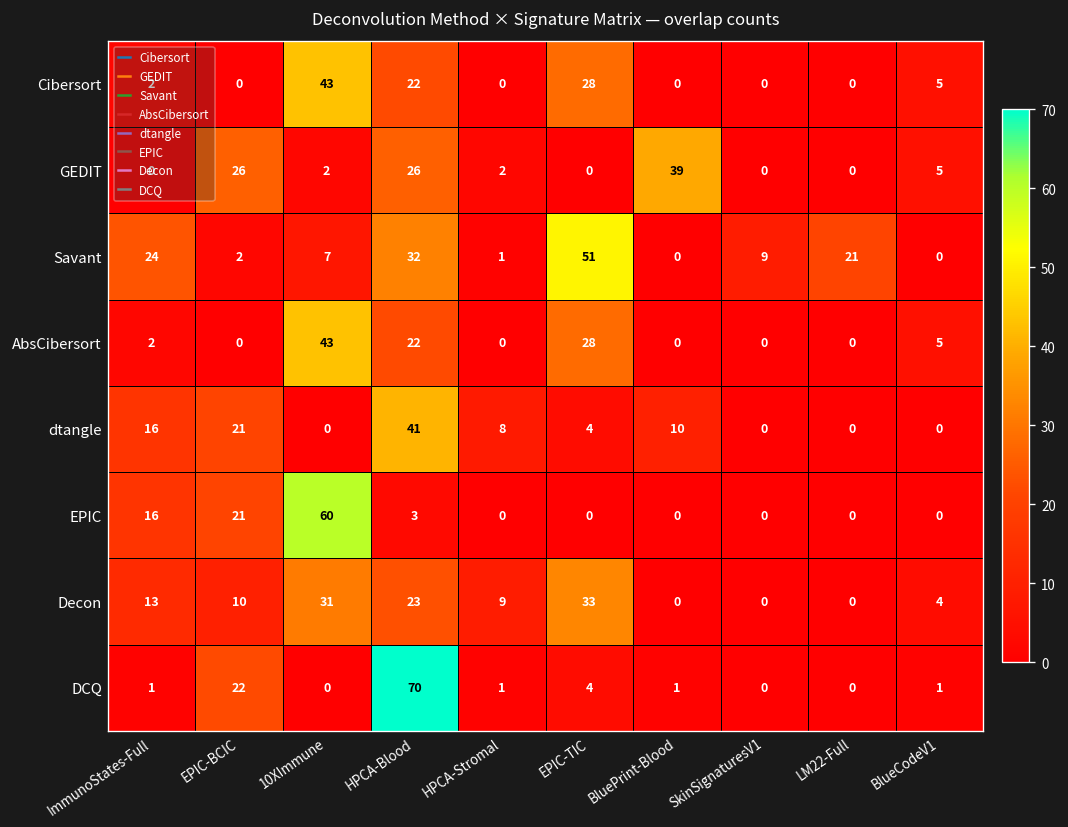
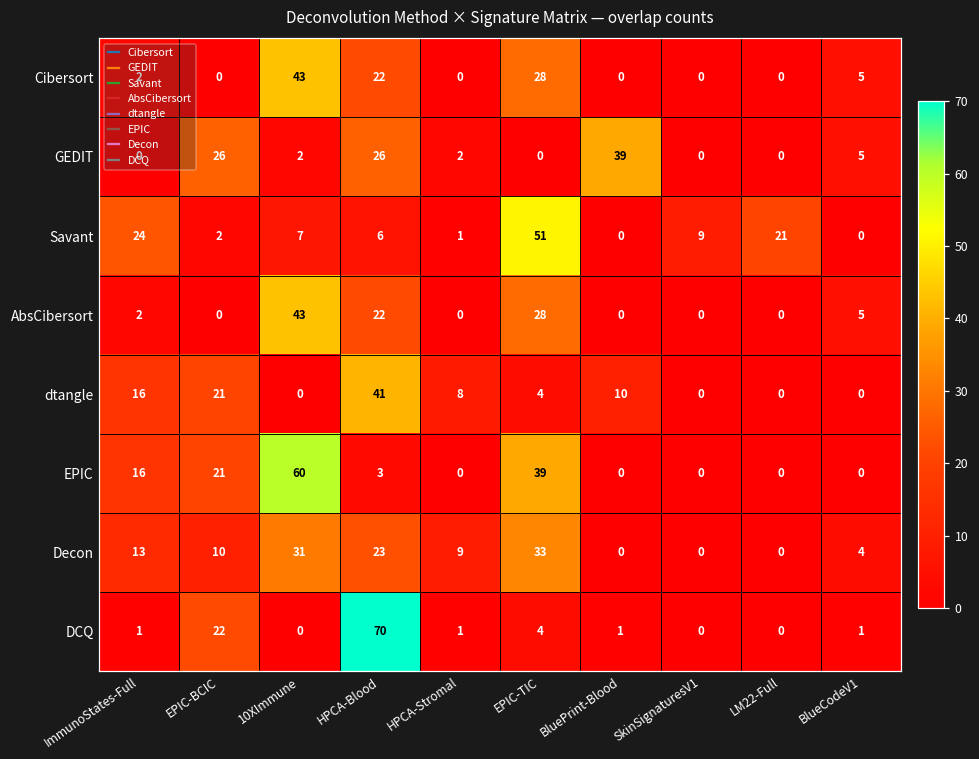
  {
    "Cibersort": {
      "EPIC-BCIC": 0,
      "10XImmune": 43,
      "HPCA-Blood": 22,
      "HPCA-Stromal": 0,
      "EPIC-TIC": 28,
      "BluePrint-Blood": 0,
      "SkinSignaturesV1": 0,
      "LM22-Full": 0,
      "BlueCodeV1": 5
    },
    "GEDIT": {
      "EPIC-BCIC": 26,
      "10XImmune": 2,
      "HPCA-Blood": 26,
      "HPCA-Stromal": 2,
      "EPIC-TIC": 0,
      "BluePrint-Blood": 39,
      "SkinSignaturesV1": 0,
      "LM22-Full": 0,
      "BlueCodeV1": 5
    },
    "Savant": {
      "ImmunoStates-Full": 24,
      "EPIC-BCIC": 2,
      "10XImmune": 7,
-     "HPCA-Blood": 32,
+     "HPCA-Blood": 6,
      "HPCA-Stromal": 1,
      "EPIC-TIC": 51,
      "BluePrint-Blood": 0,
      "SkinSignaturesV1": 9,
      "LM22-Full": 21,
      "BlueCodeV1": 0
    },
    "AbsCibersort": {
      "ImmunoStates-Full": 2,
      "EPIC-BCIC": 0,
      "10XImmune": 43,
      "HPCA-Blood": 22,
      "HPCA-Stromal": 0,
      "EPIC-TIC": 28,
      "BluePrint-Blood": 0,
      "SkinSignaturesV1": 0,
      "LM22-Full": 0,
      "BlueCodeV1": 5
    },
    "dtangle": {
      "ImmunoStates-Full": 16,
      "EPIC-BCIC": 21,
      "10XImmune": 0,
      "HPCA-Blood": 41,
      "HPCA-Stromal": 8,
      "EPIC-TIC": 4,
      "BluePrint-Blood": 10,
      "SkinSignaturesV1": 0,
      "LM22-Full": 0,
      "BlueCodeV1": 0
    },
    "EPIC": {
      "ImmunoStates-Full": 16,
      "EPIC-BCIC": 21,
      "10XImmune": 60,
      "HPCA-Blood": 3,
      "HPCA-Stromal": 0,
-     "EPIC-TIC": 0,
+     "EPIC-TIC": 39,
      "BluePrint-Blood": 0,
      "SkinSignaturesV1": 0,
      "LM22-Full": 0,
      "BlueCodeV1": 0
    },
    "Decon": {
      "ImmunoStates-Full": 13,
      "EPIC-BCIC": 10,
      "10XImmune": 31,
      "HPCA-Blood": 23,
      "HPCA-Stromal": 9,
      "EPIC-TIC": 33,
      "BluePrint-Blood": 0,
      "SkinSignaturesV1": 0,
      "LM22-Full": 0,
      "BlueCodeV1": 4
    },
    "DCQ": {
      "ImmunoStates-Full": 1,
      "EPIC-BCIC": 22,
      "10XImmune": 0,
      "HPCA-Blood": 70,
      "HPCA-Stromal": 1,
      "EPIC-TIC": 4,
      "BluePrint-Blood": 1,
      "SkinSignaturesV1": 0,
      "LM22-Full": 0,
      "BlueCodeV1": 1
    }
  }
